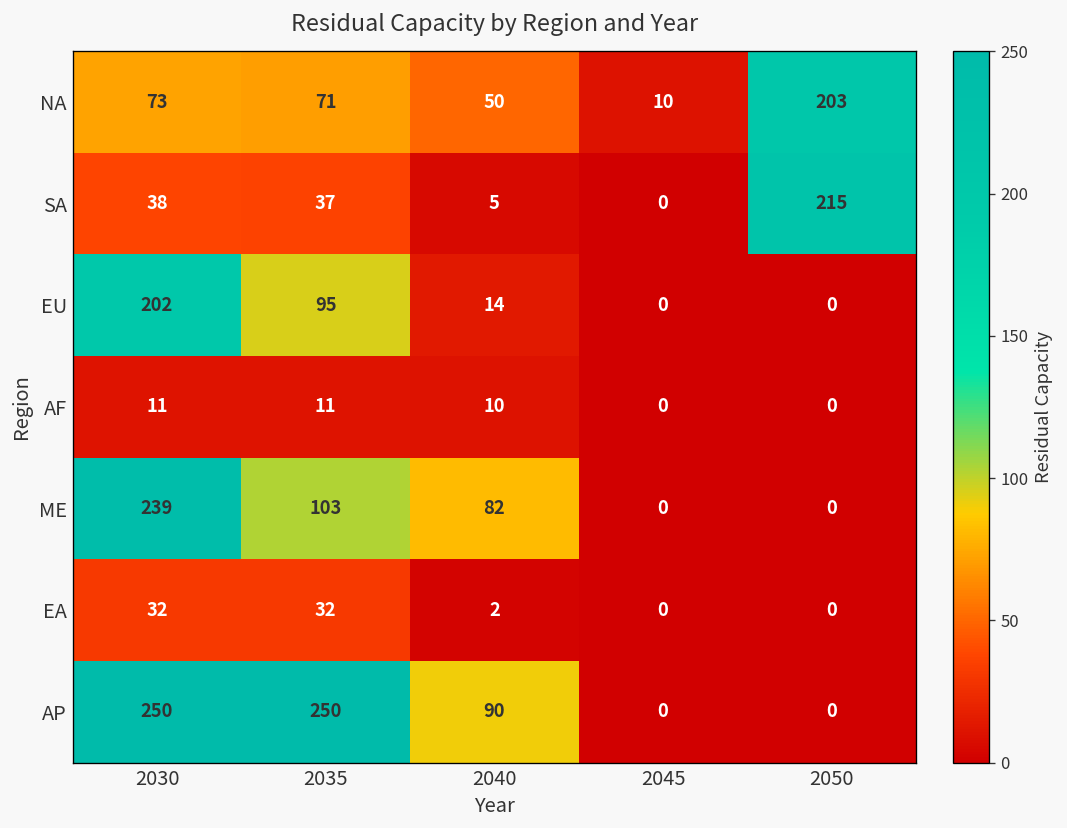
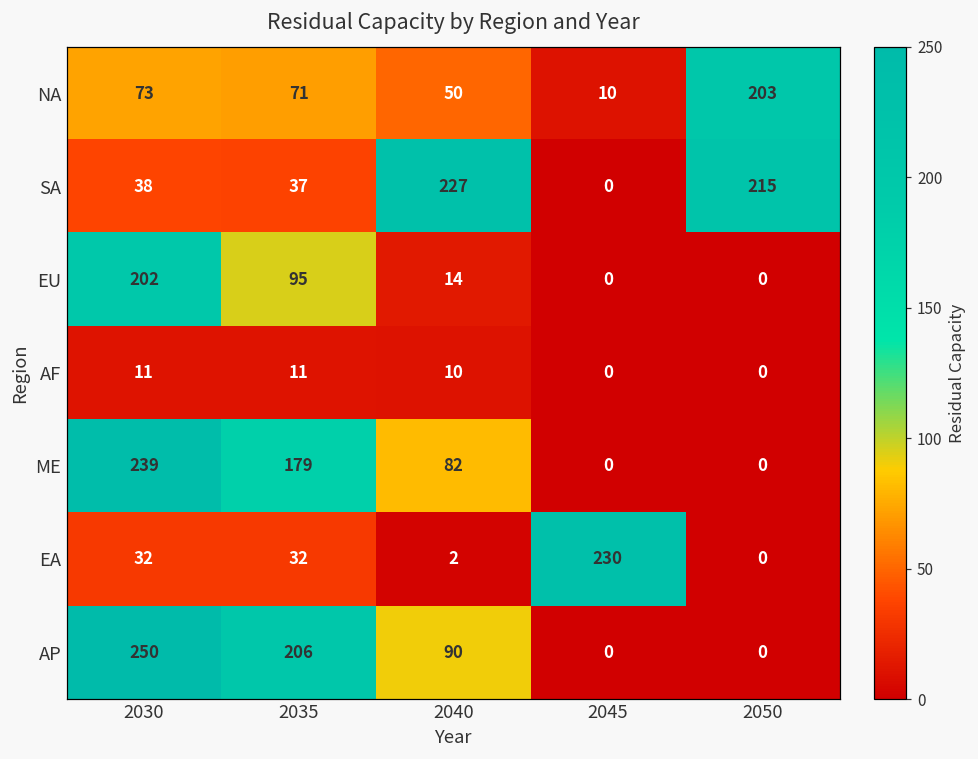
  {
    "NA": {
      "2030": 73,
      "2035": 71,
      "2040": 50,
      "2045": 10,
      "2050": 203
    },
    "SA": {
      "2030": 38,
      "2035": 37,
-     "2040": 5,
+     "2040": 227,
      "2045": 0,
      "2050": 215
    },
    "EU": {
      "2030": 202,
      "2035": 95,
      "2040": 14,
      "2045": 0,
      "2050": 0
    },
    "AF": {
      "2030": 11,
      "2035": 11,
      "2040": 10,
      "2045": 0,
      "2050": 0
    },
    "ME": {
      "2030": 239,
-     "2035": 103,
+     "2035": 179,
      "2040": 82,
      "2045": 0,
      "2050": 0
    },
    "EA": {
      "2030": 32,
      "2035": 32,
      "2040": 2,
-     "2045": 0,
+     "2045": 230,
      "2050": 0
    },
    "AP": {
      "2030": 250,
-     "2035": 250,
+     "2035": 206,
      "2040": 90,
      "2045": 0,
      "2050": 0
    }
  }
